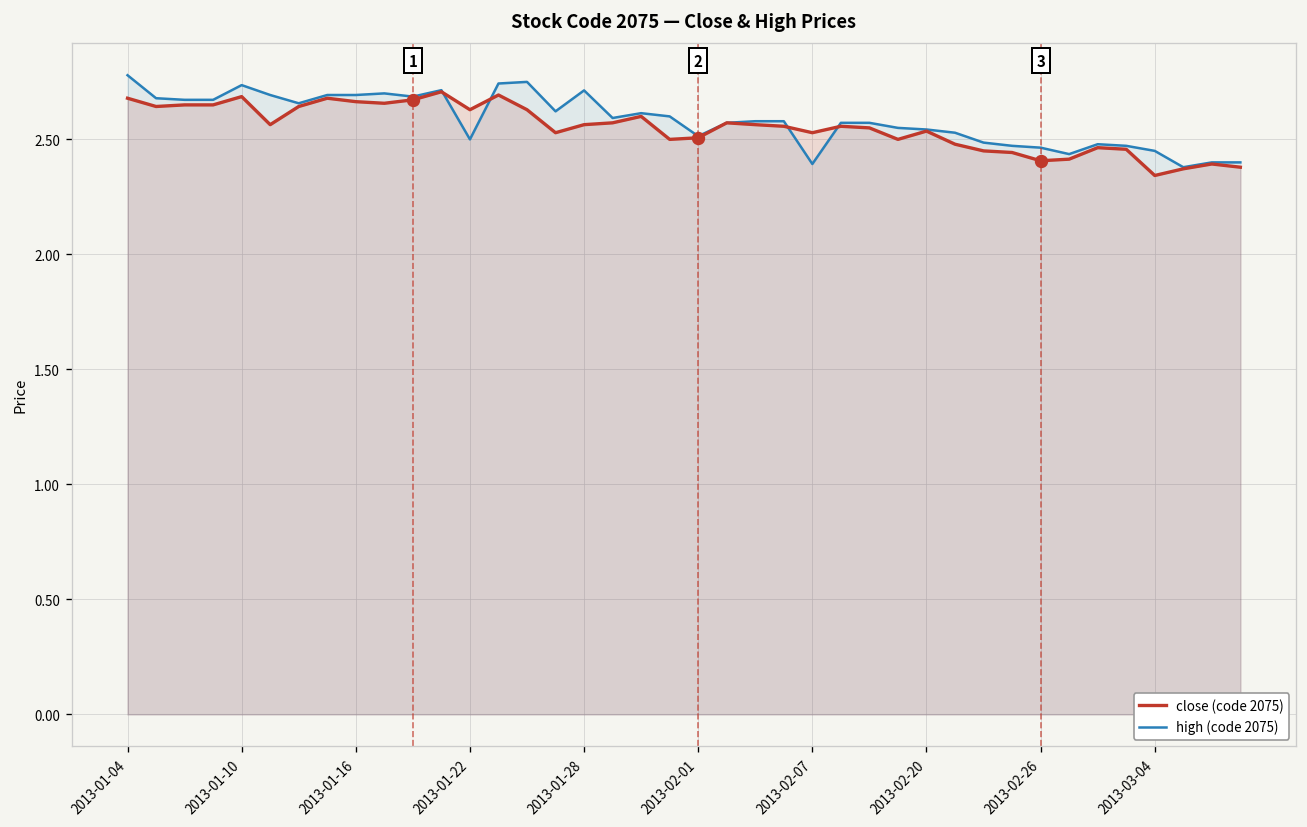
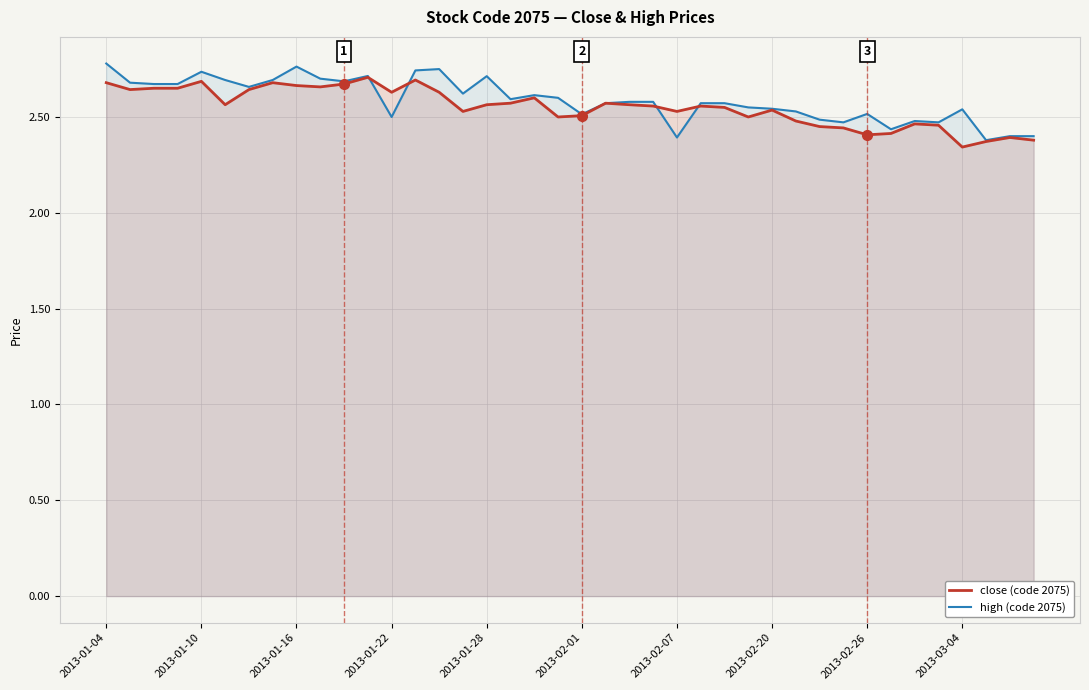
  {
    "high (code 2075)": {
      "2013-01-04": 2.78,
      "2013-01-10": 2.74,
-     "2013-01-16": 2.69,
+     "2013-01-16": 2.76,
      "2013-01-22": 2.50,
      "2013-01-28": 2.71,
      "2013-02-07": 2.39,
-     "2013-02-26": 2.46,
-     "2013-03-04": 2.45
+     "2013-02-26": 2.52,
+     "2013-03-04": 2.54
    }
  }
